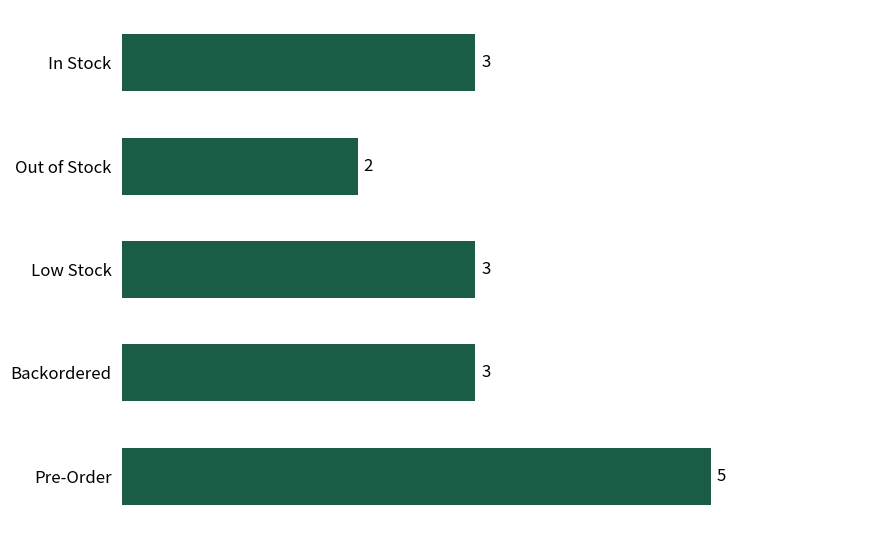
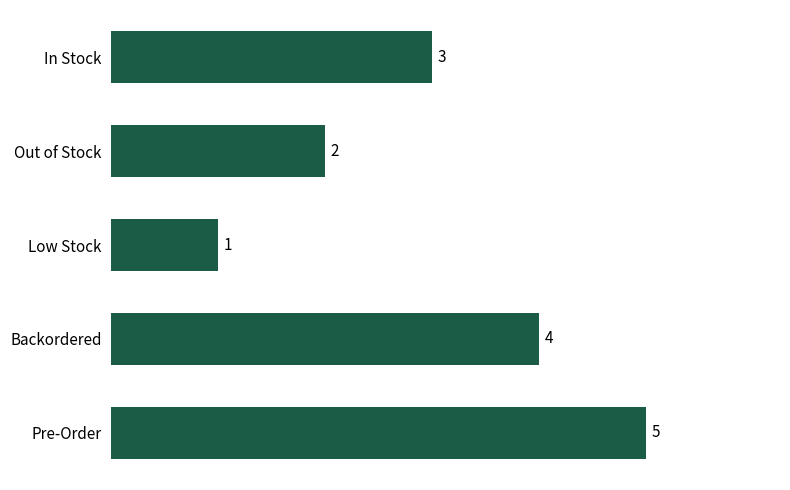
  {
    "In Stock": 3,
    "Out of Stock": 2,
-   "Low Stock": 3,
-   "Backordered": 3,
+   "Low Stock": 1,
+   "Backordered": 4,
    "Pre-Order": 5
  }
